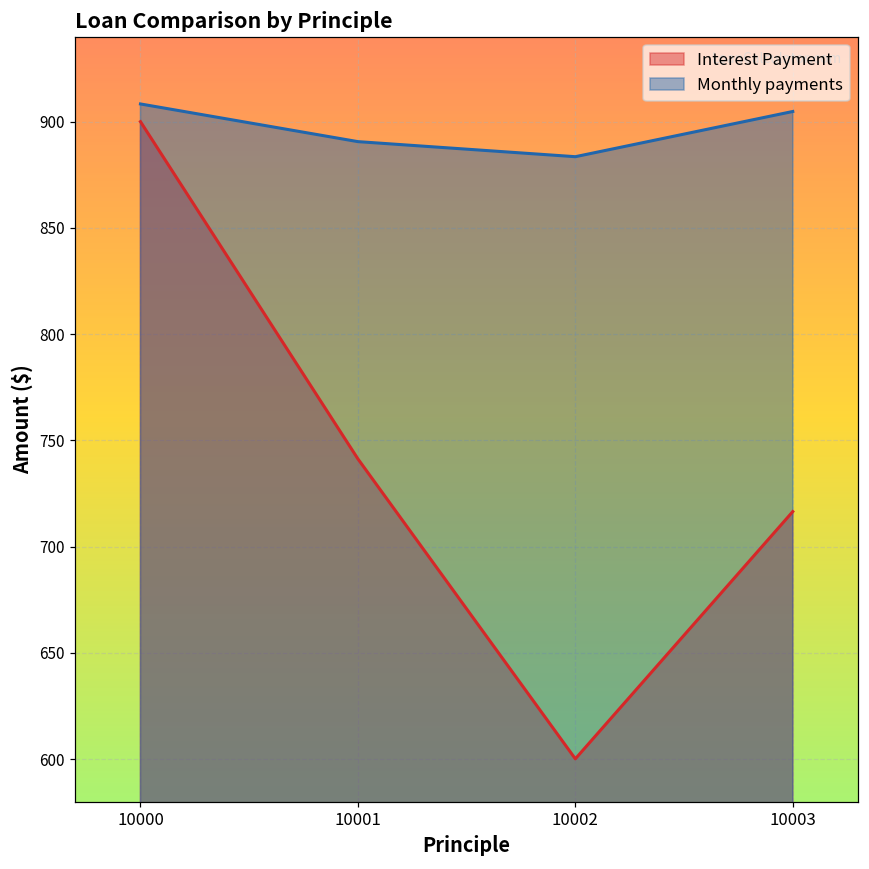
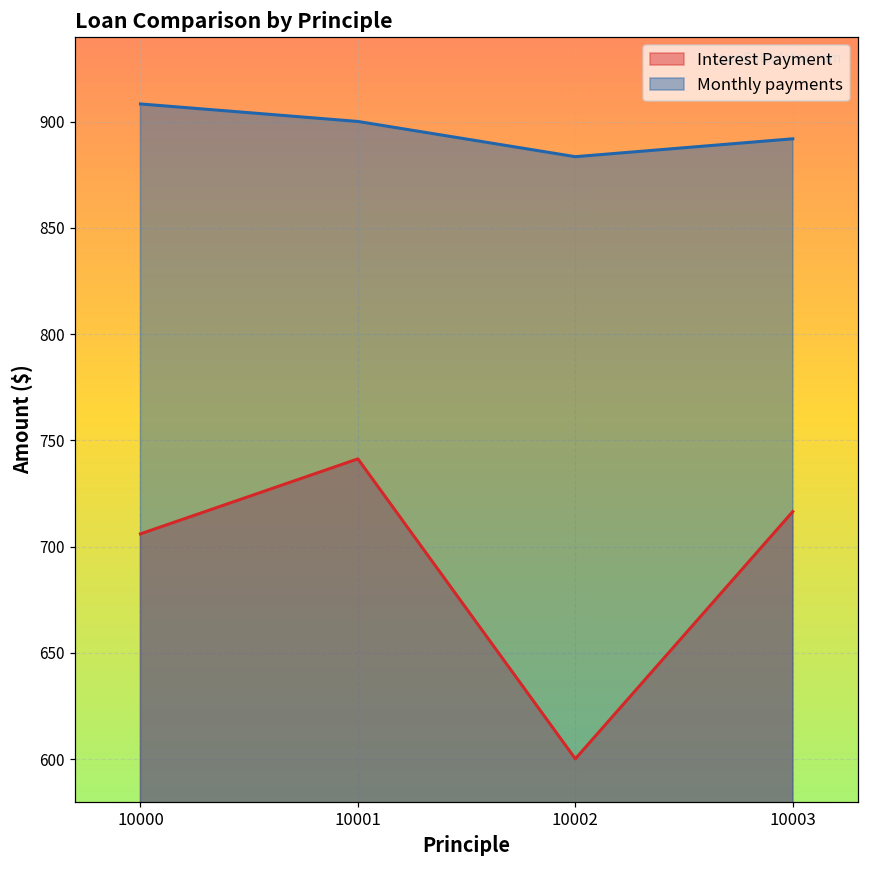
  {
    "Interest Payment": {
-     "10000": 900,
+     "10000": 706,
      "10001": 741,
      "10002": 600,
      "10003": 716
    },
    "Monthly payments": {
      "10000": 908,
-     "10001": 891,
+     "10001": 900,
      "10002": 884,
-     "10003": 905
+     "10003": 892
    }
  }
